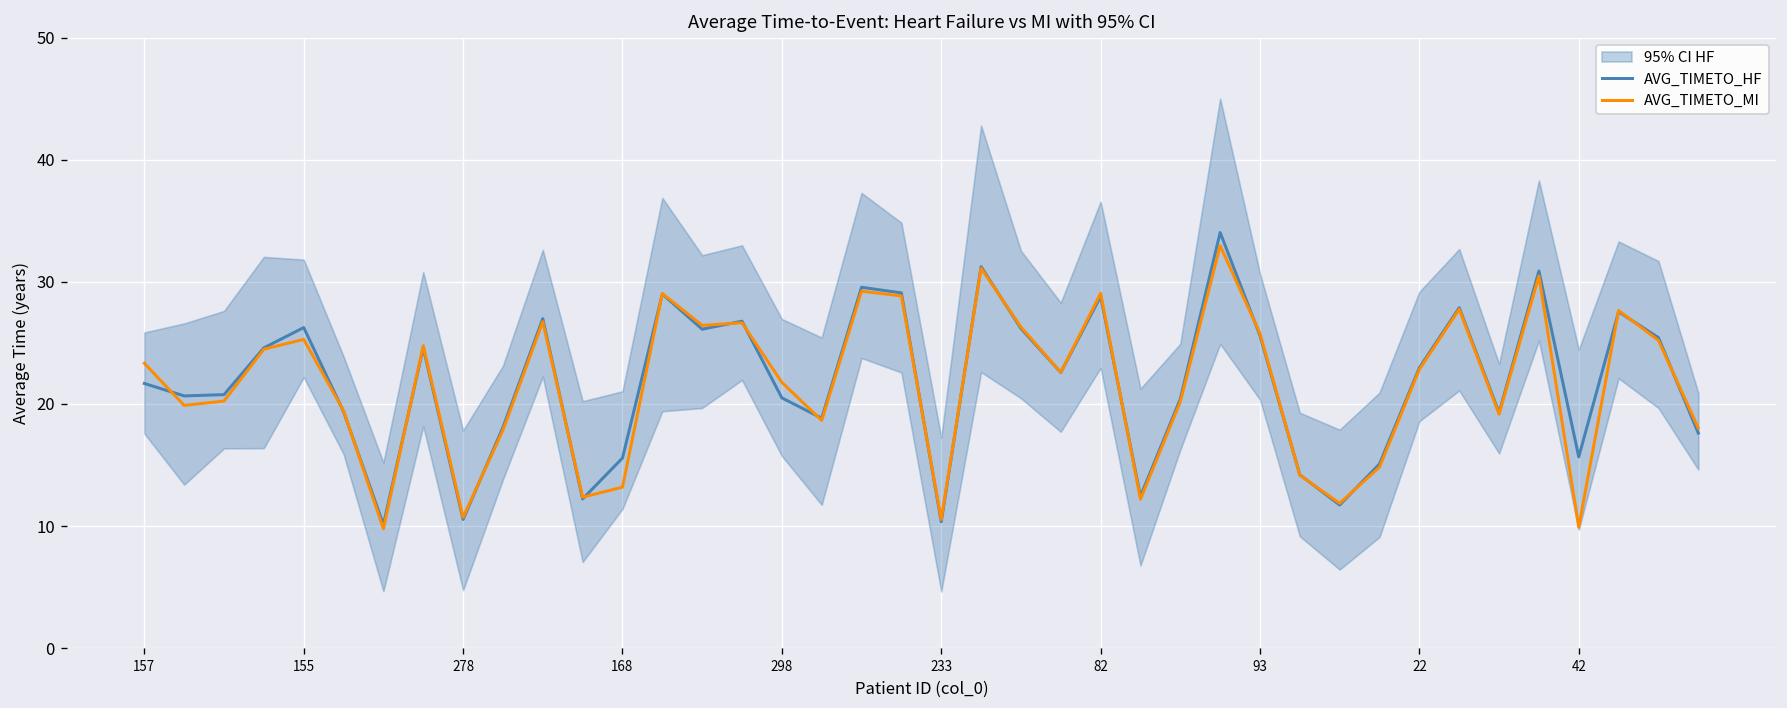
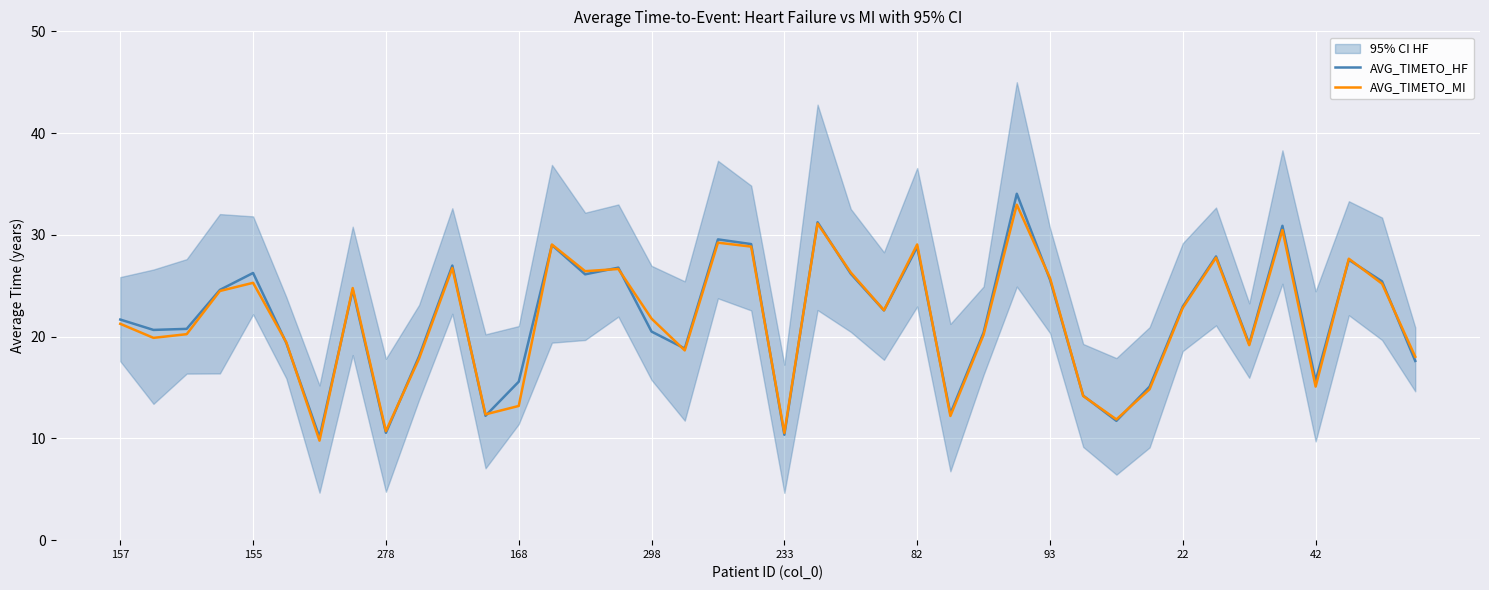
  {
    "AVG_TIMETO_MI": {
-     "157": 23.3,
+     "157": 21.3,
      "155": 25.3,
      "168": 13.2,
      "298": 21.8,
-     "42": 9.9
+     "42": 15.1
    }
  }
